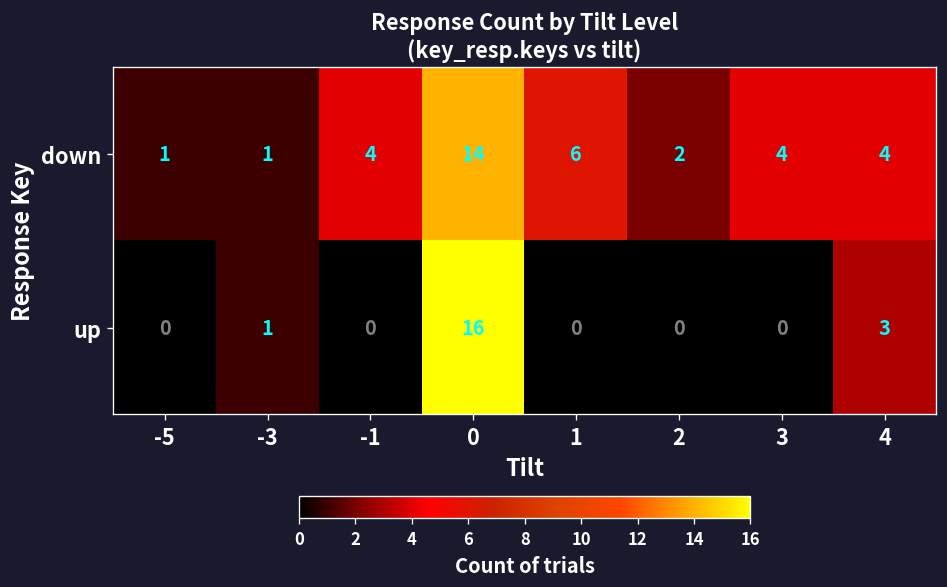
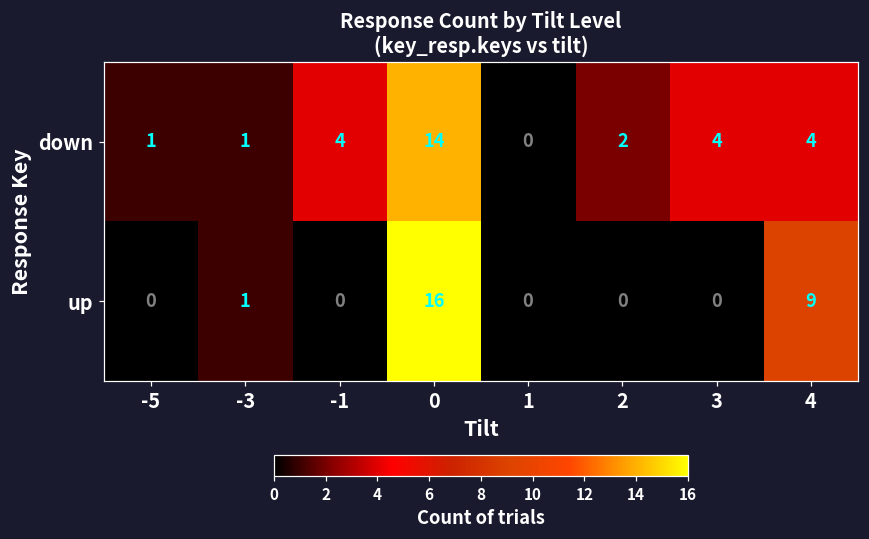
  {
    "down": {
      "-5": 1,
      "-3": 1,
      "-1": 4,
      "0": 14,
-     "1": 6,
+     "1": 0,
      "2": 2,
      "3": 4,
      "4": 4
    },
    "up": {
      "-5": 0,
      "-3": 1,
      "-1": 0,
      "0": 16,
      "1": 0,
      "2": 0,
      "3": 0,
-     "4": 3
+     "4": 9
    }
  }
